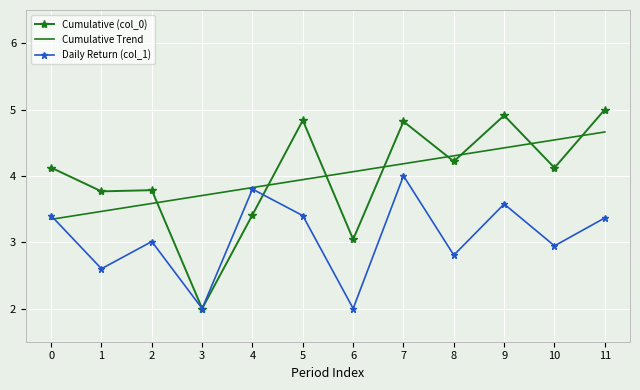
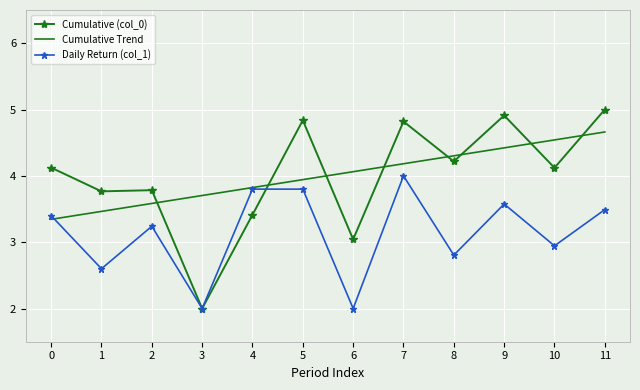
  {
    "Daily Return (col_1)": {
      "0": 3.4,
      "1": 2.6,
-     "2": 3.0,
-     "5": 3.4,
+     "2": 3.2,
+     "5": 3.8,
      "6": 2.0,
      "7": 4.0,
      "8": 2.8,
      "9": 3.6,
      "10": 2.9,
-     "11": 3.4
+     "11": 3.5
    }
  }
